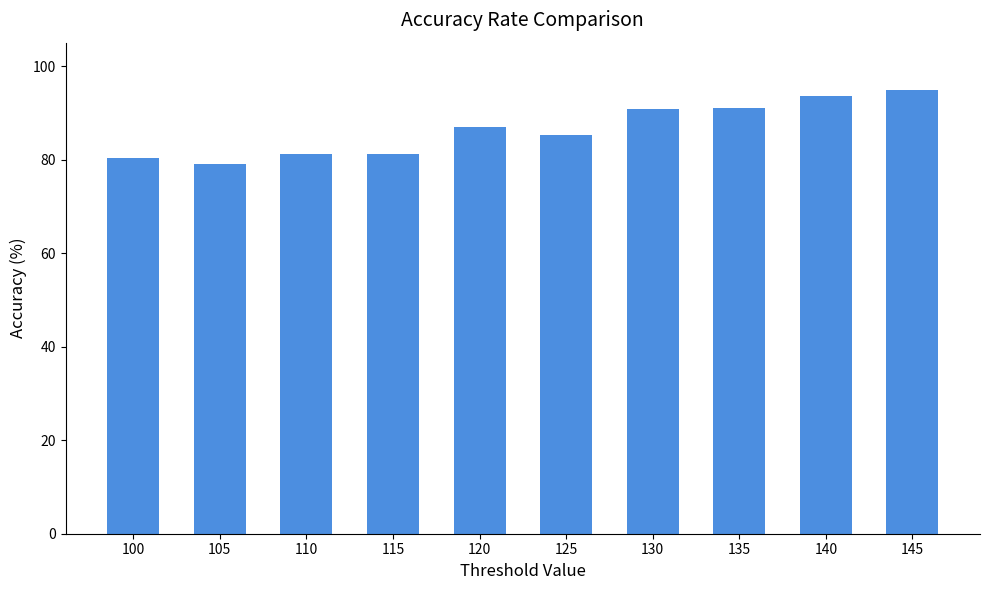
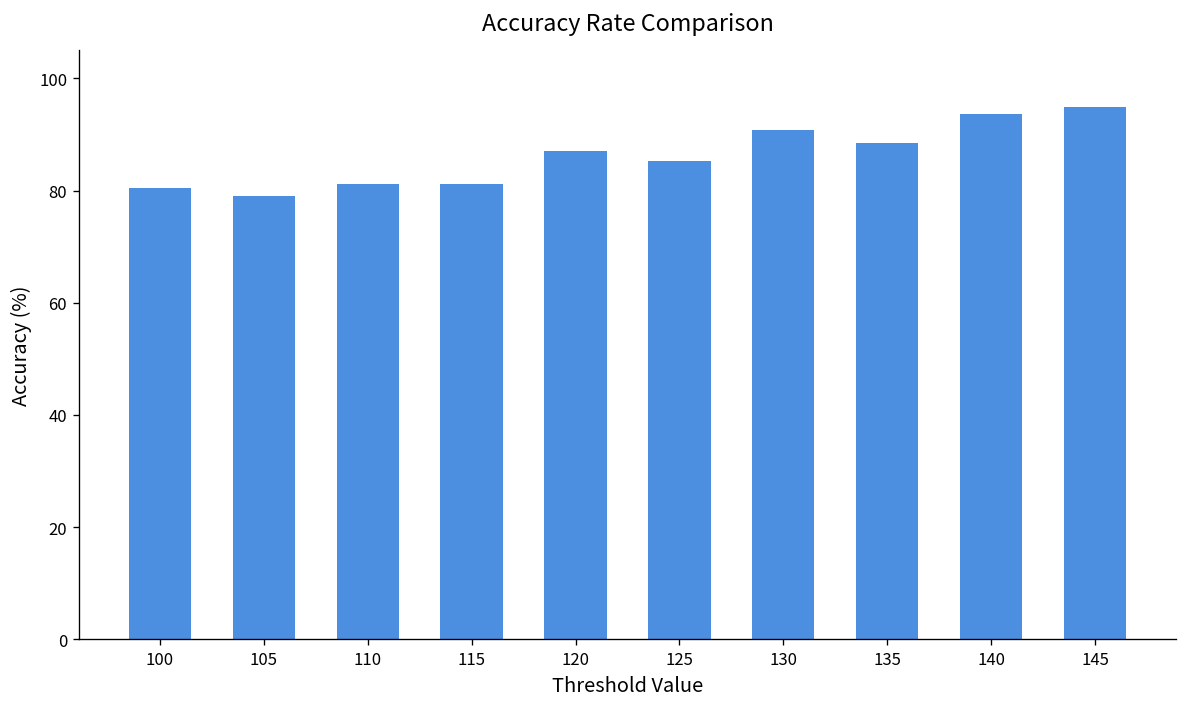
  {
    "100": 80,
    "105": 79,
    "110": 81,
    "115": 81,
    "120": 87,
    "125": 85,
    "130": 91,
-   "135": 91,
+   "135": 89,
    "140": 94,
    "145": 95
  }
